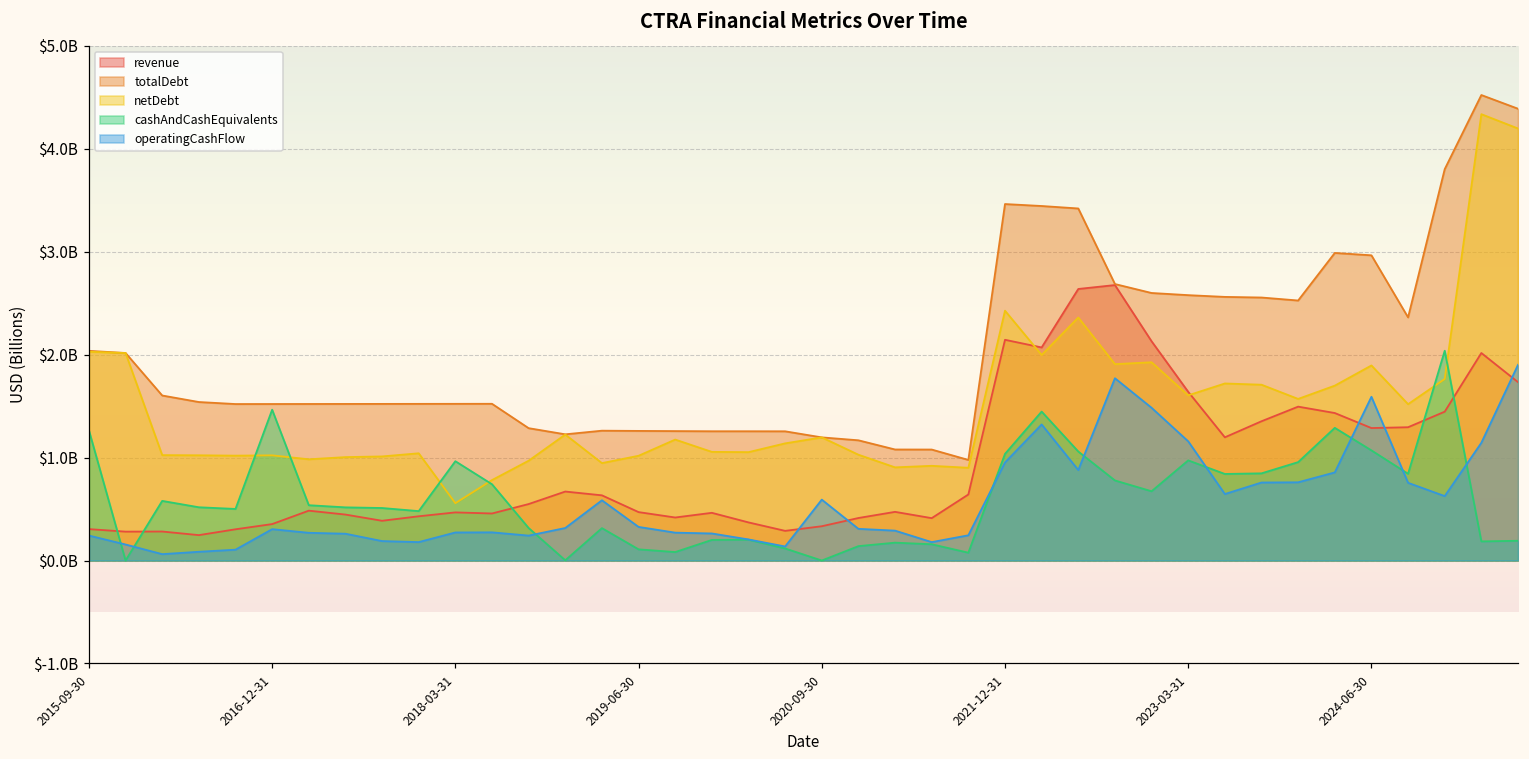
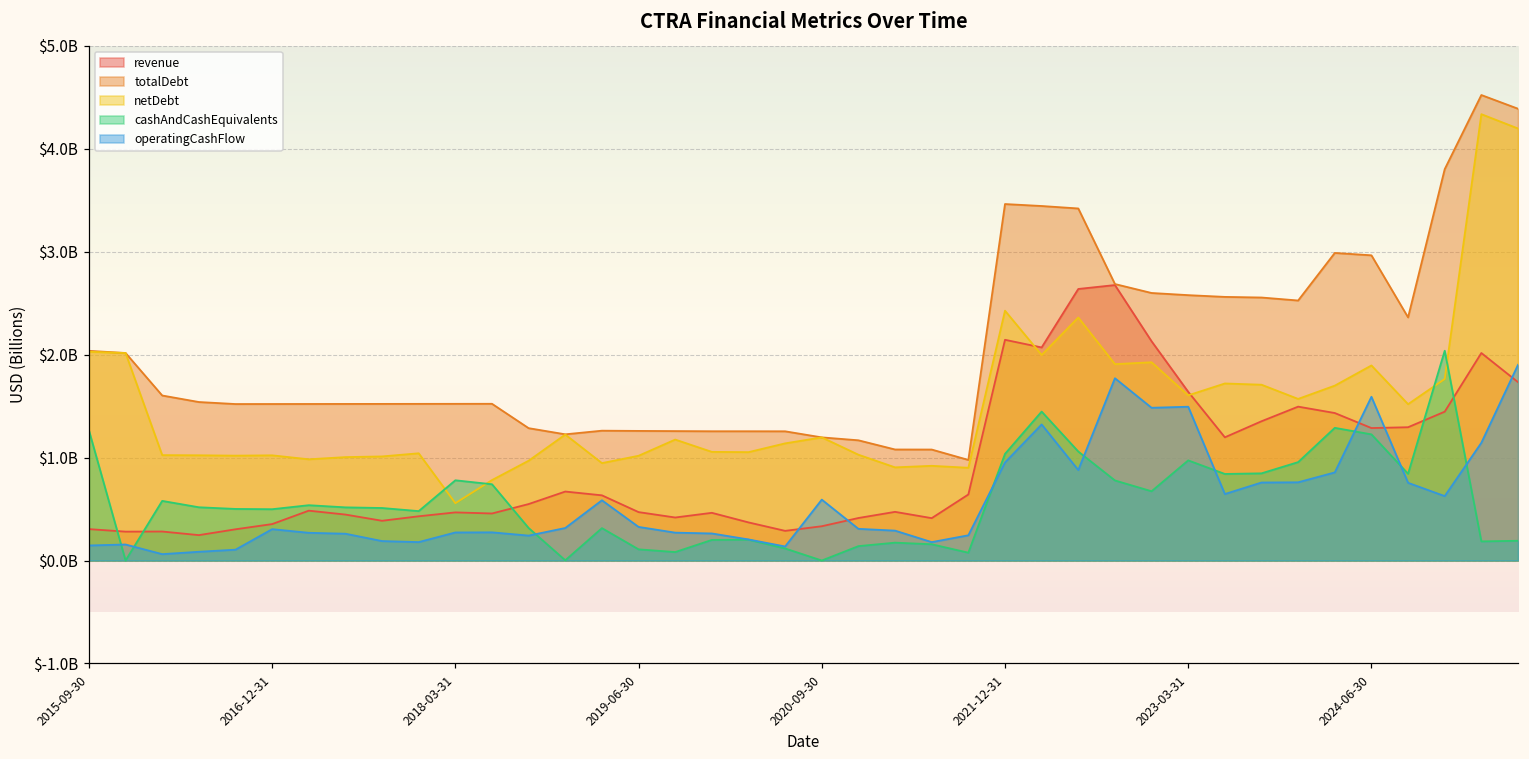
  {
    "cashAndCashEquivalents": {
      "2015-09-30": "$1300000000",
-     "2016-12-31": "$1500000000",
-     "2018-03-31": "$1000000000",
+     "2016-12-31": "$500000000",
+     "2018-03-31": "$800000000",
      "2019-06-30": "$100000000",
      "2020-09-30": "$0",
      "2021-12-31": "$1000000000",
      "2023-03-31": "$1000000000",
-     "2024-06-30": "$1100000000"
+     "2024-06-30": "$1200000000"
    },
    "operatingCashFlow": {
-     "2015-09-30": "$200000000",
+     "2015-09-30": "$100000000",
      "2016-12-31": "$300000000",
      "2018-03-31": "$300000000",
      "2019-06-30": "$300000000",
      "2020-09-30": "$600000000",
      "2021-12-31": "$1000000000",
-     "2023-03-31": "$1200000000",
+     "2023-03-31": "$1500000000",
      "2024-06-30": "$1600000000"
    }
  }
